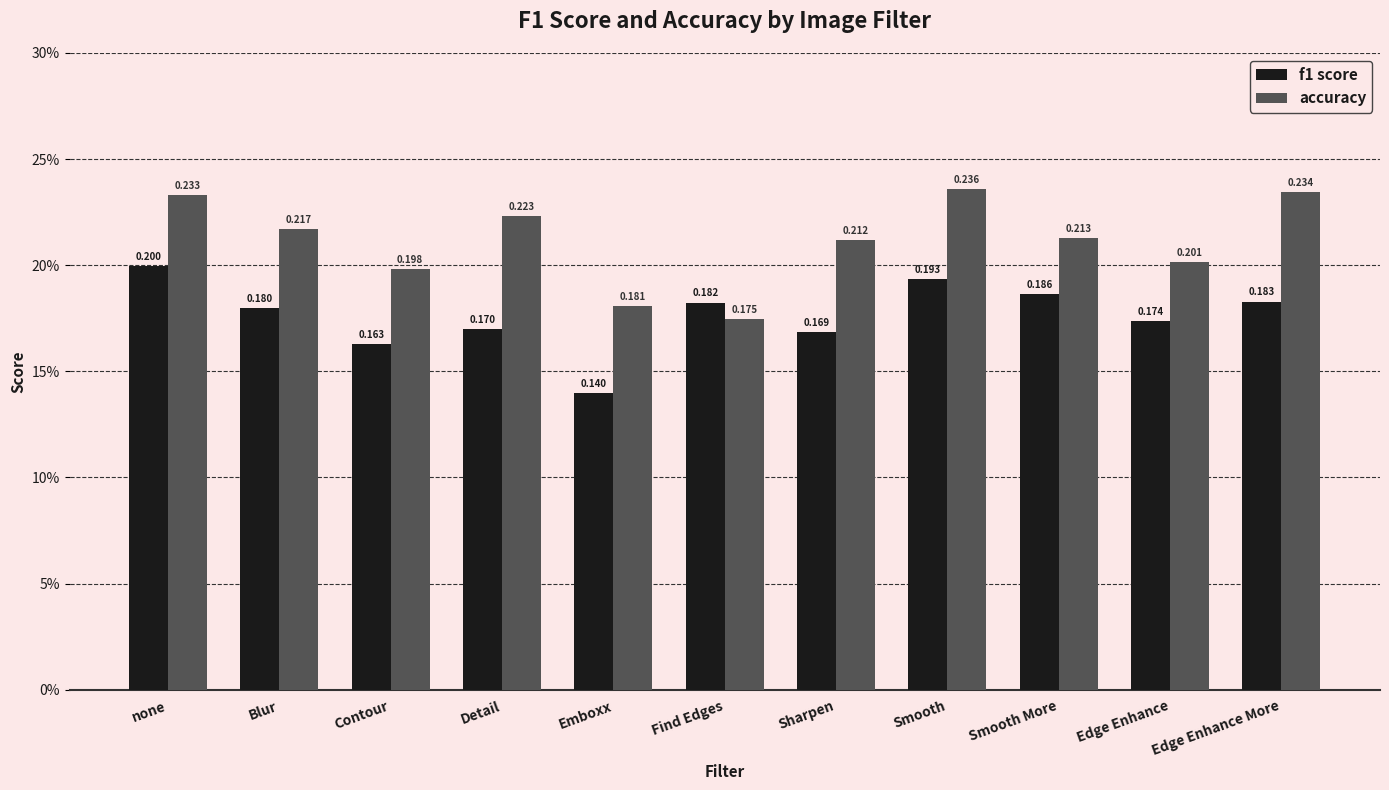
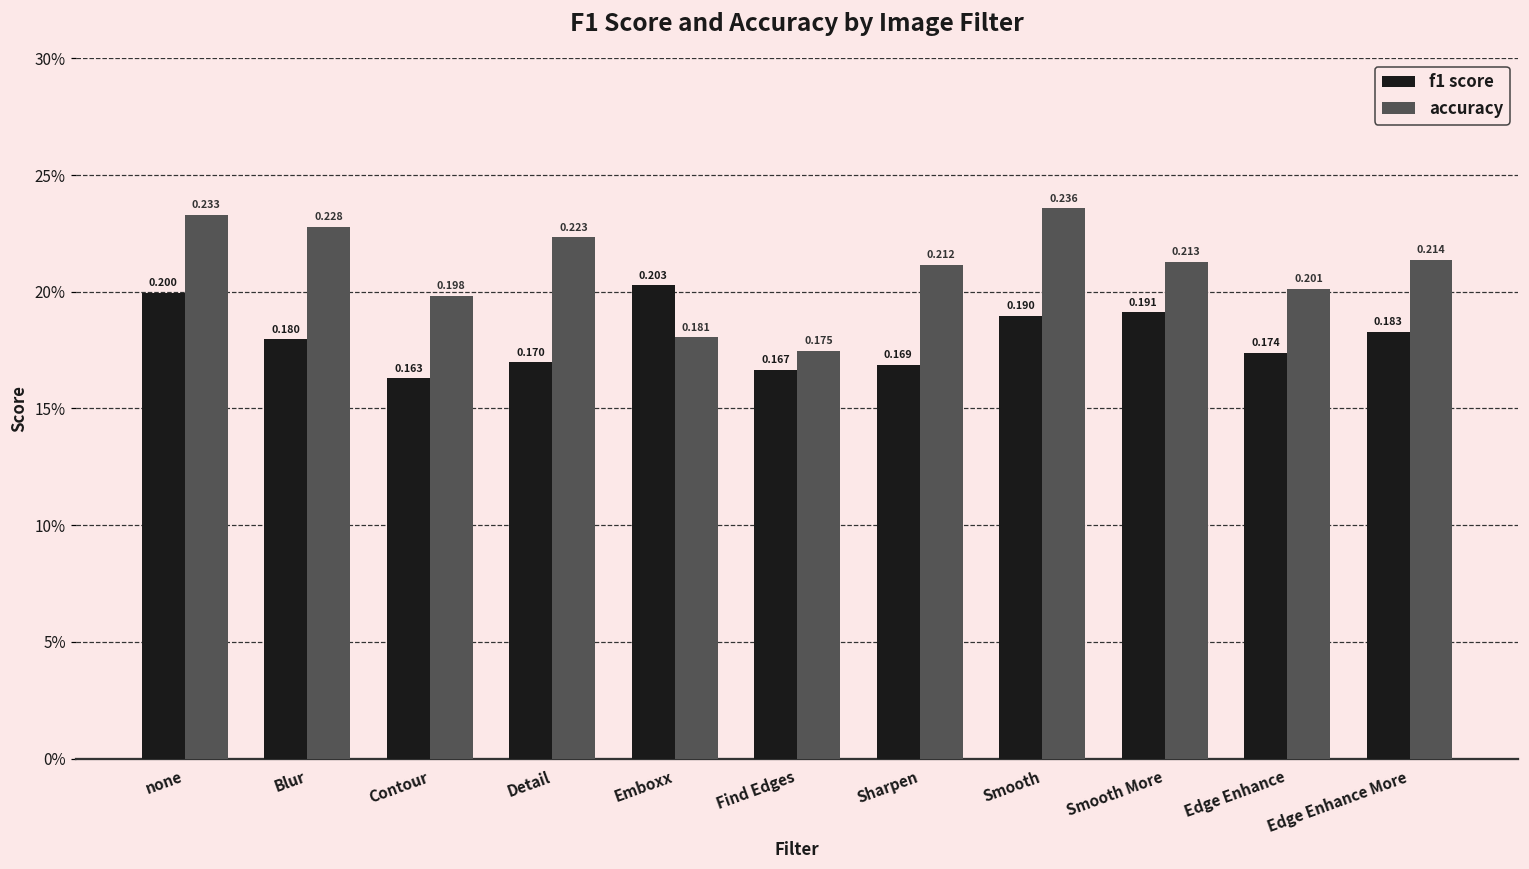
  {
    "f1 score": {
      "none": 0.200,
      "Blur": 0.180,
      "Contour": 0.163,
      "Detail": 0.170,
-     "Emboxx": 0.140,
-     "Find Edges": 0.182,
+     "Emboxx": 0.203,
+     "Find Edges": 0.167,
      "Sharpen": 0.169,
-     "Smooth": 0.193,
-     "Smooth More": 0.186,
+     "Smooth": 0.190,
+     "Smooth More": 0.191,
      "Edge Enhance": 0.174,
      "Edge Enhance More": 0.183
    },
    "accuracy": {
      "none": 0.233,
-     "Blur": 0.217,
+     "Blur": 0.228,
      "Contour": 0.198,
      "Detail": 0.223,
      "Emboxx": 0.181,
      "Find Edges": 0.175,
      "Sharpen": 0.212,
      "Smooth": 0.236,
      "Smooth More": 0.213,
      "Edge Enhance": 0.201,
-     "Edge Enhance More": 0.234
+     "Edge Enhance More": 0.214
    }
  }
